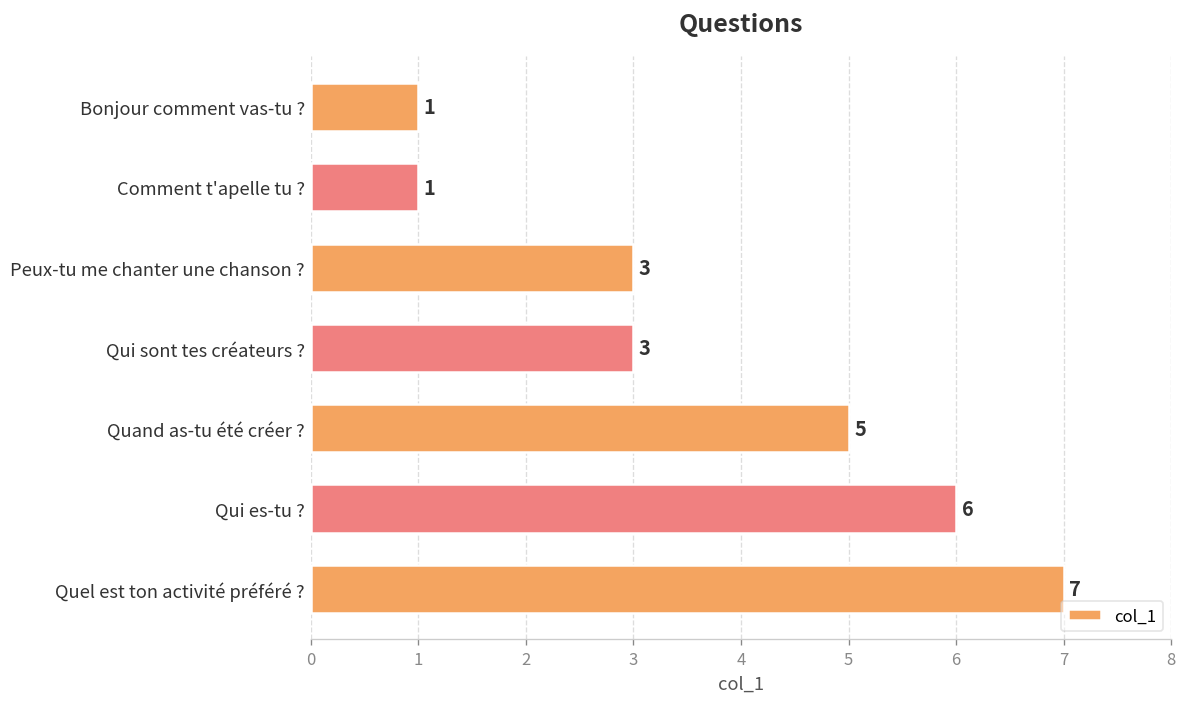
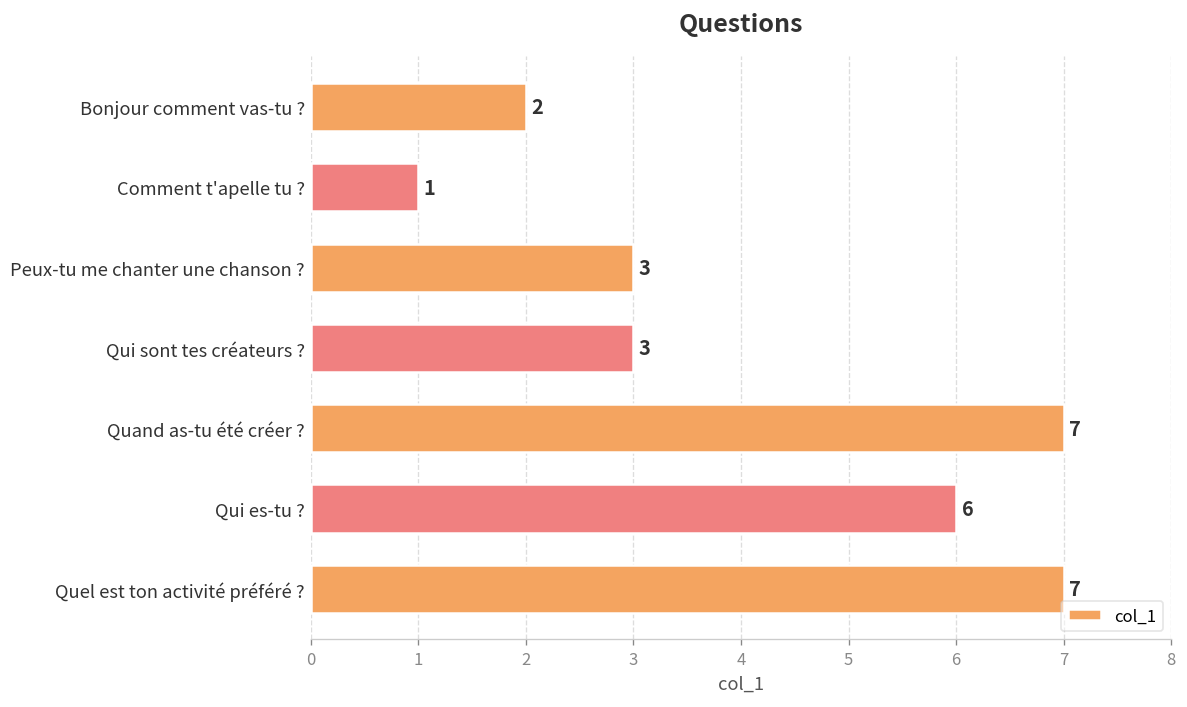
  {
-   "Bonjour comment vas-tu ?": 1,
+   "Bonjour comment vas-tu ?": 2,
    "Comment t'apelle tu ?": 1,
    "Peux-tu me chanter une chanson ?": 3,
    "Qui sont tes créateurs ?": 3,
-   "Quand as-tu été créer ?": 5,
+   "Quand as-tu été créer ?": 7,
    "Qui es-tu ?": 6,
    "Quel est ton activité préféré ?": 7
  }
